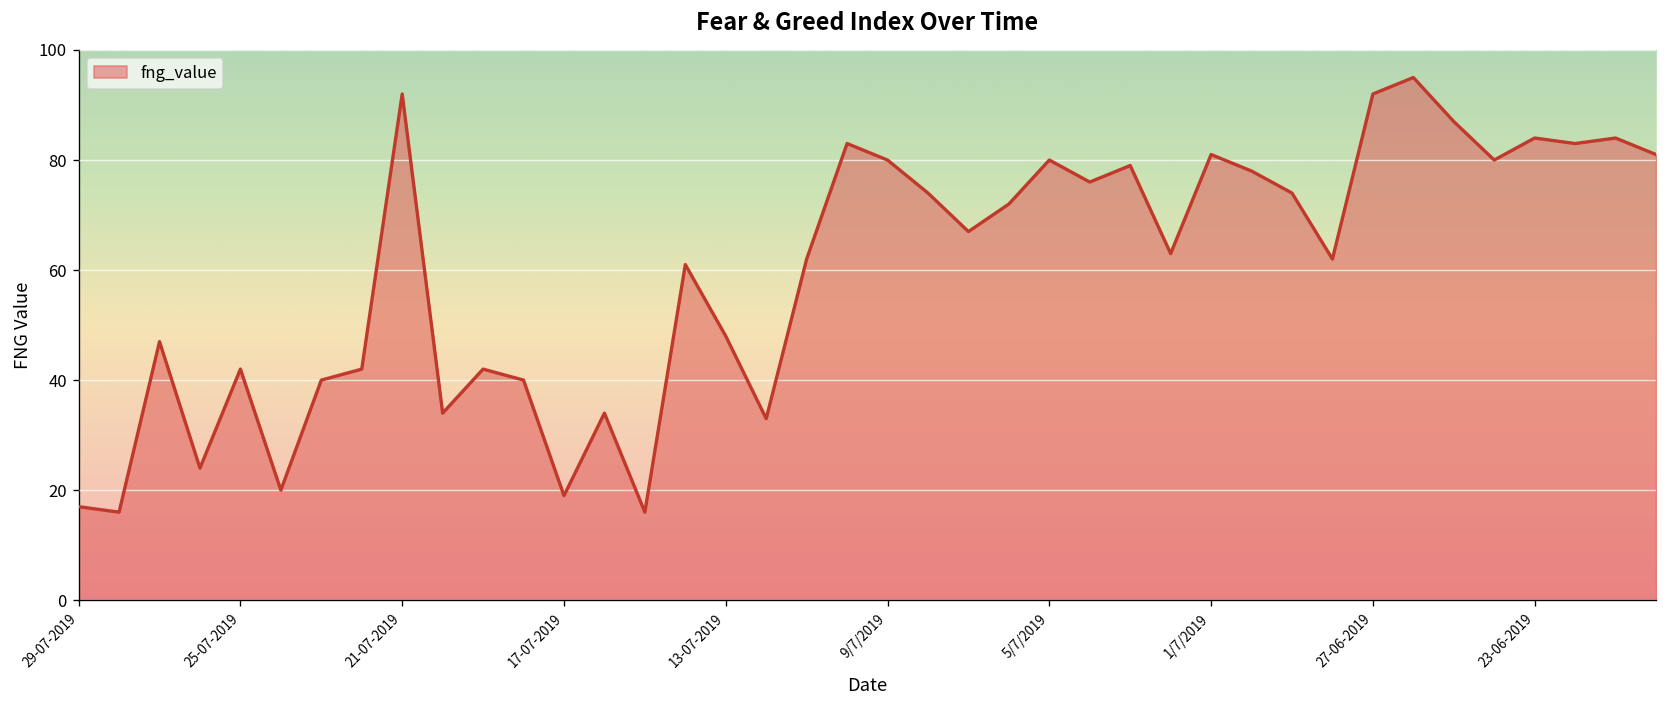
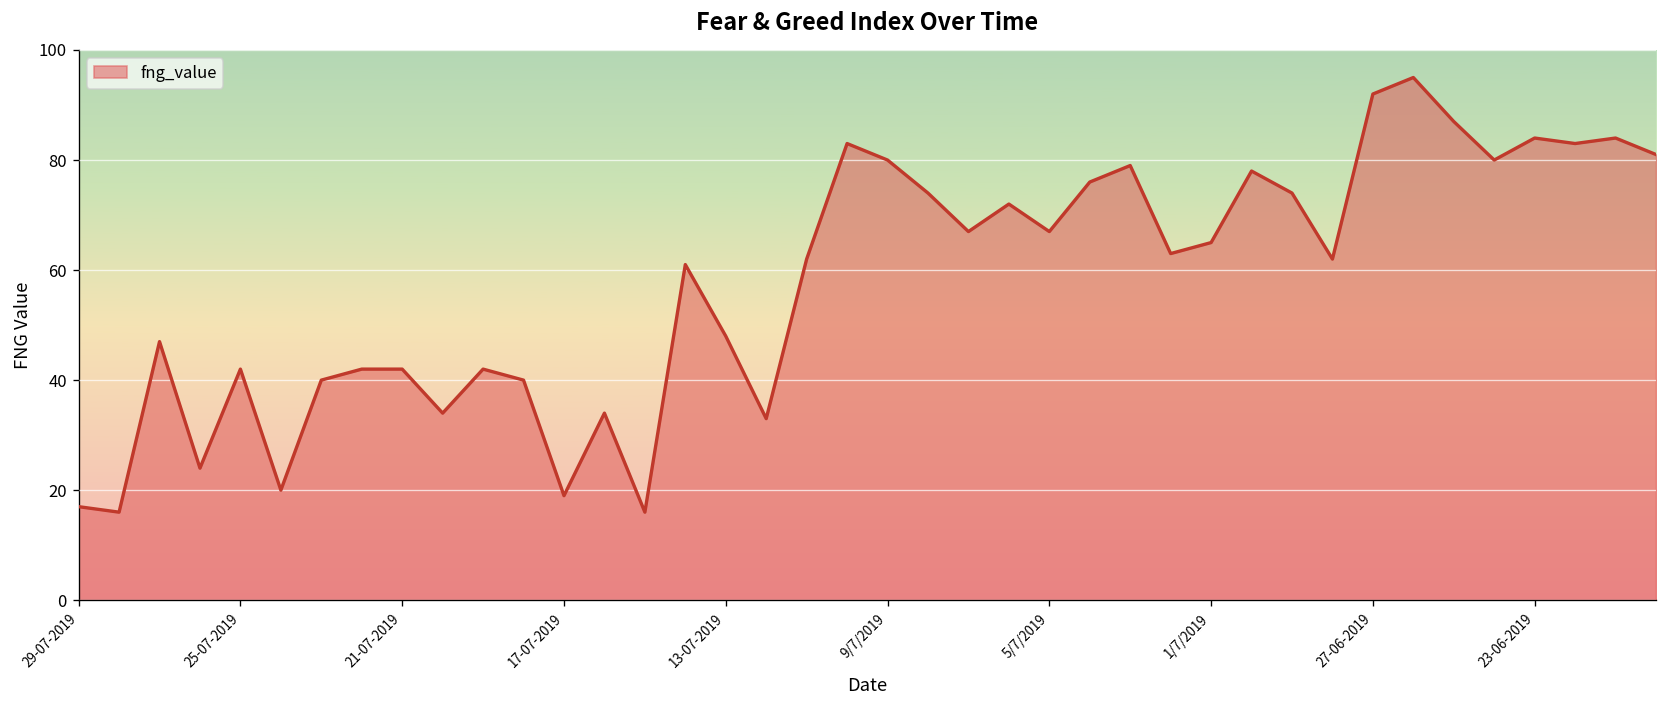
  {
    "29-07-2019": 17,
    "25-07-2019": 42,
-   "21-07-2019": 92,
+   "21-07-2019": 42,
    "17-07-2019": 19,
    "13-07-2019": 48,
    "9/7/2019": 80,
-   "5/7/2019": 80,
-   "1/7/2019": 81,
+   "5/7/2019": 67,
+   "1/7/2019": 65,
    "27-06-2019": 92,
    "23-06-2019": 84
  }
